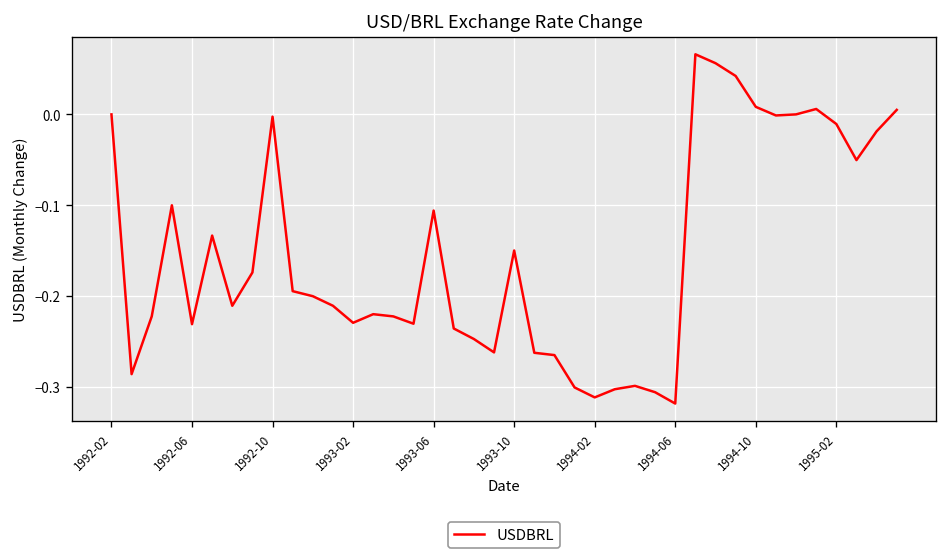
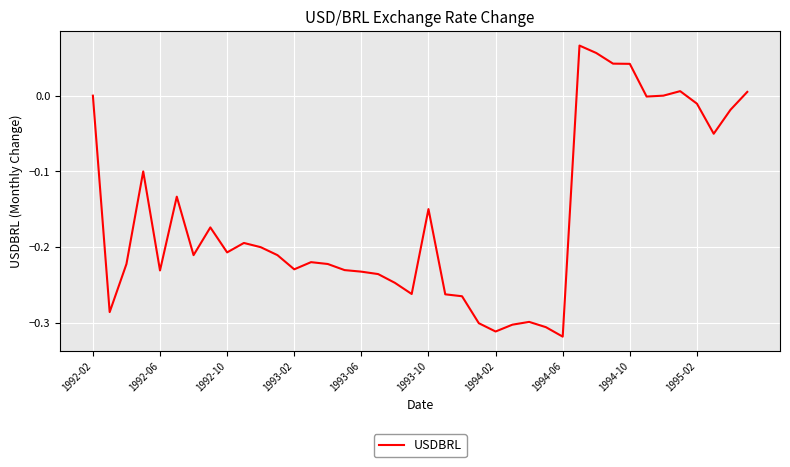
  {
    "1992-02": 0.00,
    "1992-06": -0.23,
-   "1992-10": 0.00,
+   "1992-10": -0.21,
    "1993-02": -0.23,
-   "1993-06": -0.11,
+   "1993-06": -0.23,
    "1993-10": -0.15,
    "1994-02": -0.31,
    "1994-06": -0.32,
-   "1994-10": 0.01,
+   "1994-10": 0.04,
    "1995-02": -0.01
  }
